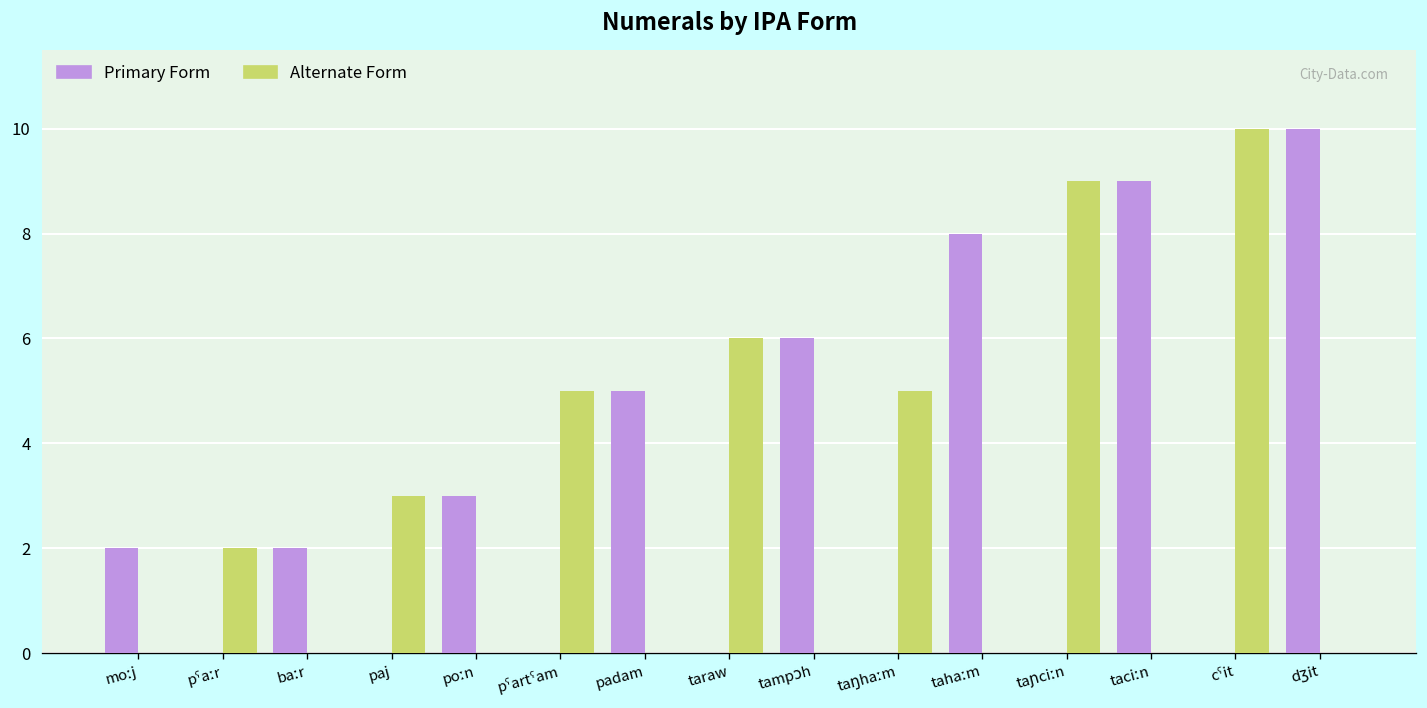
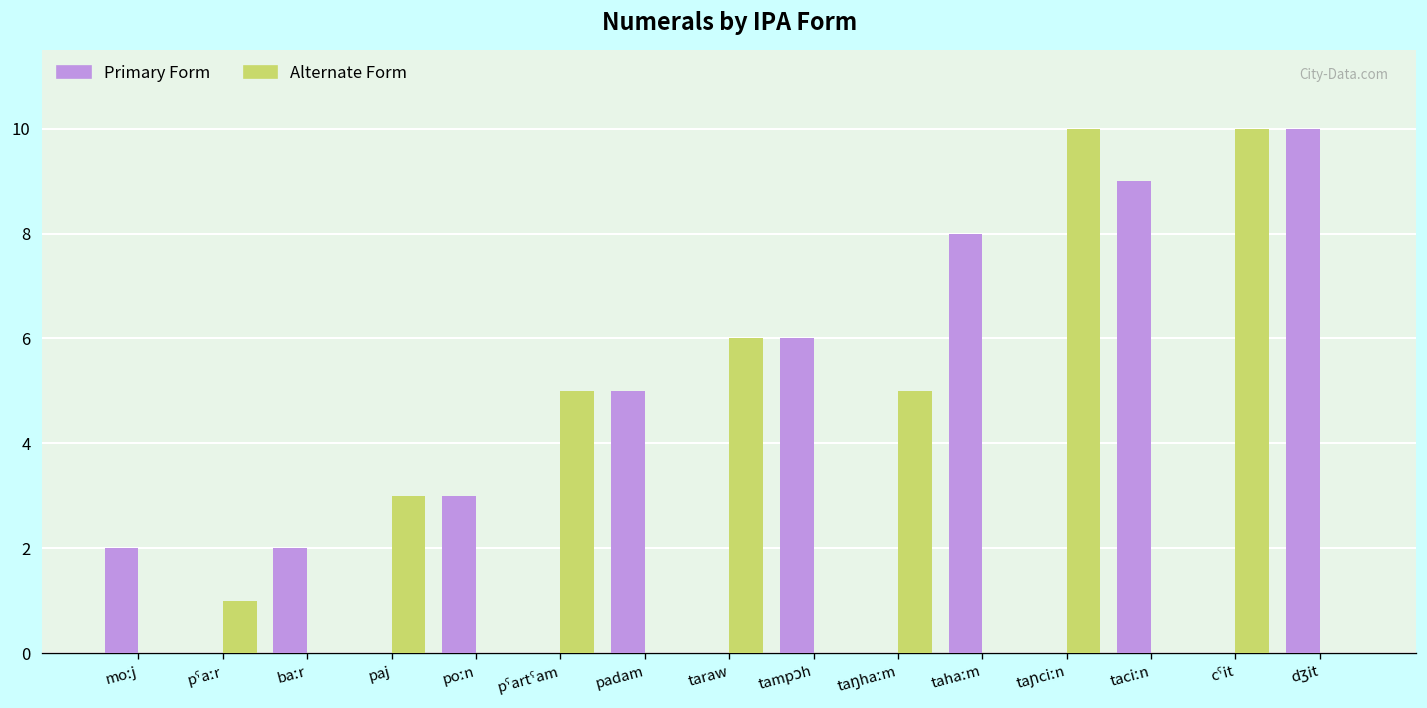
  {
    "Primary Form": {
      "moːj": 2,
      "pˤaːr": 0,
      "baːr": 2,
      "paj": 0,
      "poːn": 3,
      "pˤartˤam": 0,
      "padam": 5,
      "taraw": 0,
      "tampɔh": 6,
      "taŋhaːm": 0,
      "tahaːm": 8,
      "taɲciːn": 0,
      "taciːn": 9,
      "cˤit": 0,
      "dʒit": 10
    },
    "Alternate Form": {
      "moːj": 0,
-     "pˤaːr": 2,
+     "pˤaːr": 1,
      "baːr": 0,
      "paj": 3,
      "poːn": 0,
      "pˤartˤam": 5,
      "padam": 0,
      "taraw": 6,
      "tampɔh": 0,
      "taŋhaːm": 5,
      "tahaːm": 0,
-     "taɲciːn": 9,
+     "taɲciːn": 10,
      "taciːn": 0,
      "cˤit": 10,
      "dʒit": 0
    }
  }
